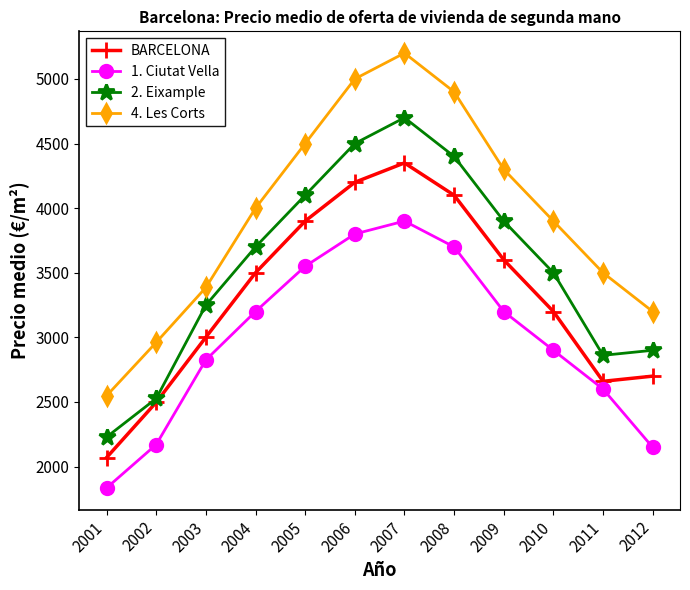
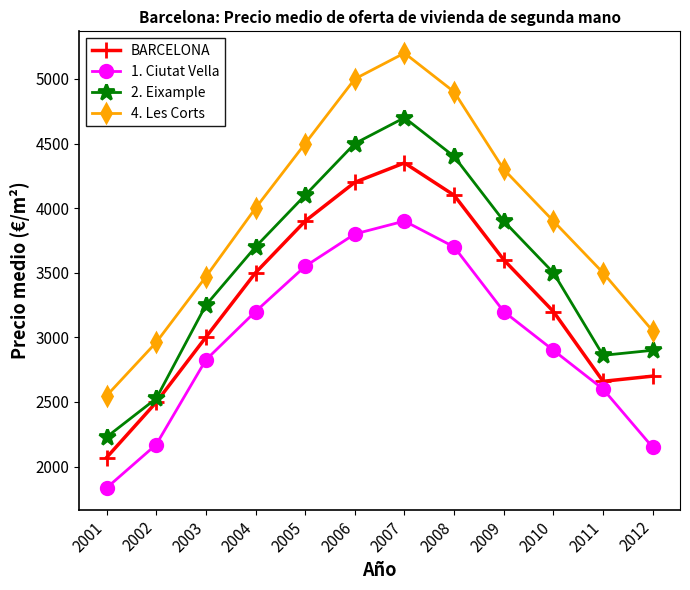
  {
    "BARCELONA": {
      "2001": 2070,
      "2002": 2500,
      "2003": 3000,
      "2004": 3500,
      "2005": 3900,
      "2006": 4200,
      "2007": 4350,
      "2008": 4100,
      "2009": 3600,
      "2010": 3200,
      "2011": 2660,
      "2012": 2700
    },
    "1. Ciutat Vella": {
      "2001": 1840,
      "2002": 2170,
      "2003": 2830,
      "2004": 3200,
      "2005": 3550,
      "2006": 3800,
      "2007": 3900,
      "2008": 3700,
      "2009": 3200,
      "2010": 2900,
      "2011": 2600,
      "2012": 2150
    },
    "2. Eixample": {
      "2001": 2230,
      "2002": 2530,
      "2003": 3250,
      "2004": 3700,
      "2005": 4100,
      "2006": 4500,
      "2007": 4700,
      "2008": 4400,
      "2009": 3900,
      "2010": 3500,
      "2011": 2860,
      "2012": 2900
    },
    "4. Les Corts": {
      "2001": 2550,
      "2002": 2960,
-     "2003": 3390,
+     "2003": 3470,
      "2004": 4000,
      "2005": 4500,
      "2006": 5000,
      "2007": 5200,
      "2008": 4900,
      "2009": 4300,
      "2010": 3900,
      "2011": 3500,
-     "2012": 3200
+     "2012": 3050
    }
  }
